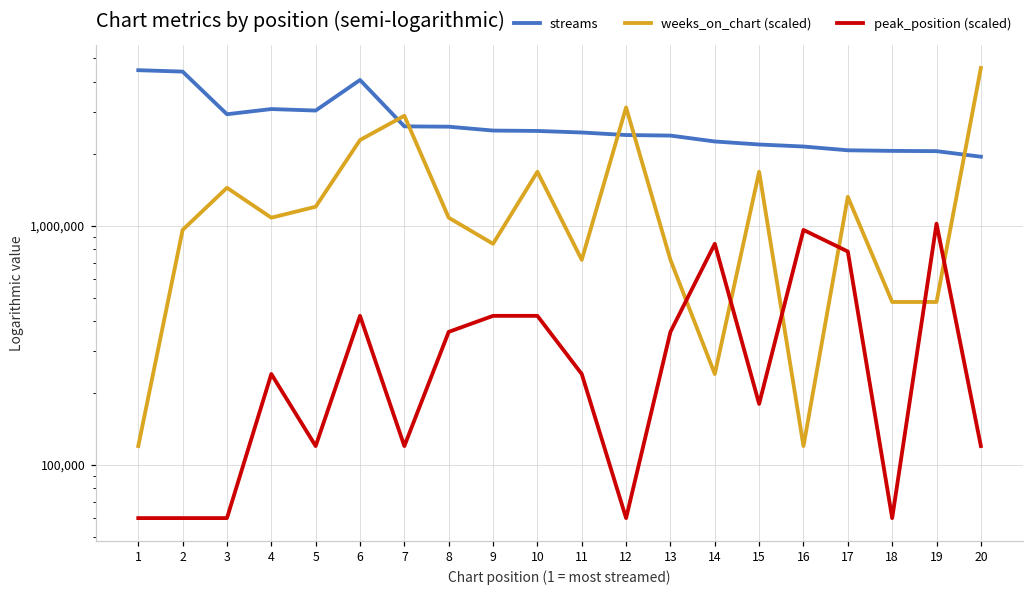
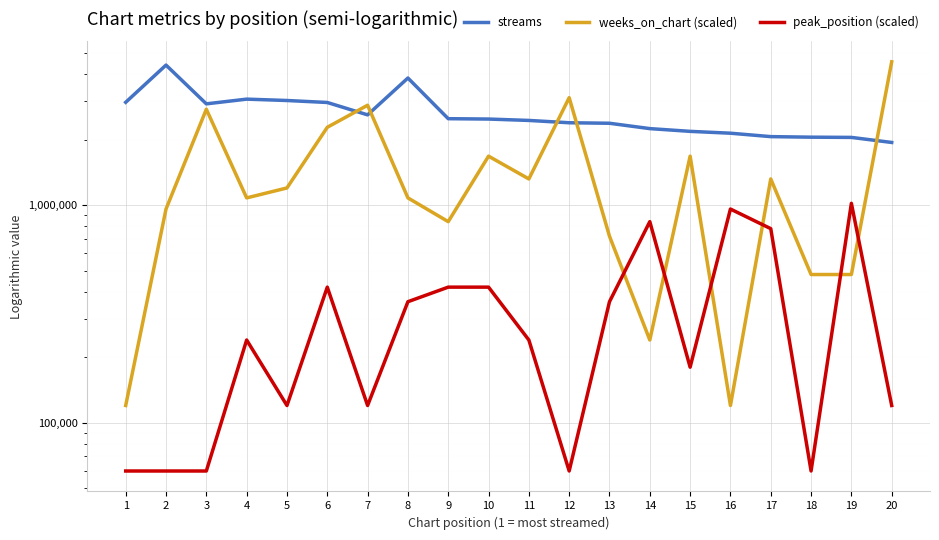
  {
    "streams": {
-     "1": "4,500,000",
+     "1": "3,000,000",
      "2": "4,400,000",
      "3": "2,900,000",
      "4": "3,100,000",
      "5": "3,000,000",
-     "6": "4,100,000",
+     "6": "3,000,000",
      "7": "2,600,000",
-     "8": "2,600,000",
+     "8": "3,800,000",
      "9": "2,500,000",
      "10": "2,500,000",
      "11": "2,500,000",
      "12": "2,400,000",
      "13": "2,400,000",
      "14": "2,200,000",
      "15": "2,200,000",
      "16": "2,100,000",
      "17": "2,100,000",
      "18": "2,100,000",
      "19": "2,000,000",
      "20": "1,900,000"
    },
    "weeks_on_chart (scaled)": {
      "1": "120,000",
      "2": "1,000,000",
-     "3": "1,400,000",
+     "3": "2,800,000",
      "4": "1,100,000",
      "5": "1,200,000",
      "6": "2,300,000",
      "7": "2,900,000",
      "8": "1,100,000",
      "9": "840,000",
      "10": "1,700,000",
-     "11": "720,000",
+     "11": "1,300,000",
      "12": "3,100,000",
      "13": "720,000",
      "14": "240,000",
      "15": "1,700,000",
      "16": "120,000",
      "17": "1,300,000",
      "18": "480,000",
      "19": "480,000",
      "20": "4,600,000"
    },
    "peak_position (scaled)": {
      "1": "60,000",
      "2": "60,000",
      "3": "60,000",
      "4": "240,000",
      "5": "120,000",
      "6": "420,000",
      "7": "120,000",
      "8": "360,000",
      "9": "420,000",
      "10": "420,000",
      "11": "240,000",
      "12": "60,000",
      "13": "360,000",
      "14": "840,000",
      "15": "180,000",
      "16": "1,000,000",
      "17": "780,000",
      "18": "60,000",
      "19": "1,000,000",
      "20": "120,000"
    }
  }
